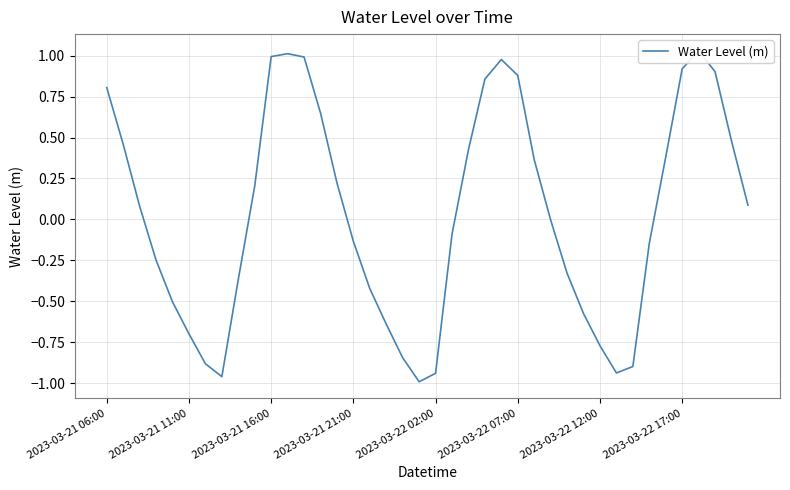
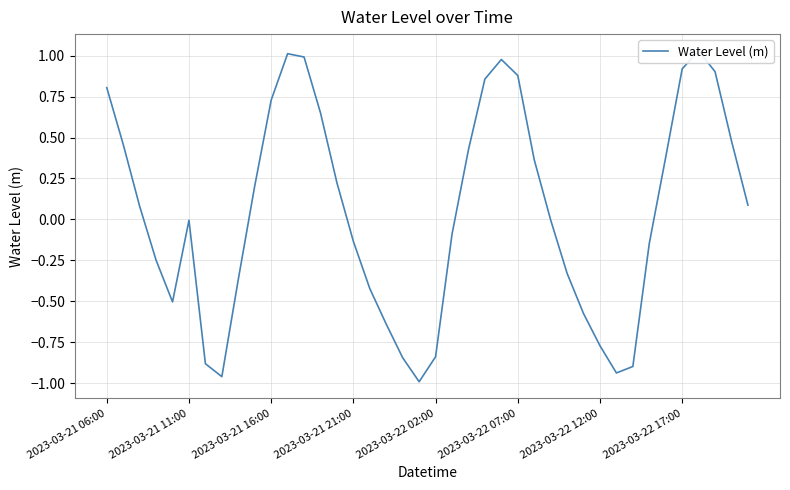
  {
    "2023-03-21 06:00": 0.80,
-   "2023-03-21 11:00": -0.70,
-   "2023-03-21 16:00": 0.99,
+   "2023-03-21 11:00": -0.01,
+   "2023-03-21 16:00": 0.73,
    "2023-03-21 21:00": -0.13,
-   "2023-03-22 02:00": -0.94,
+   "2023-03-22 02:00": -0.84,
    "2023-03-22 07:00": 0.88,
    "2023-03-22 12:00": -0.77,
    "2023-03-22 17:00": 0.92
  }
